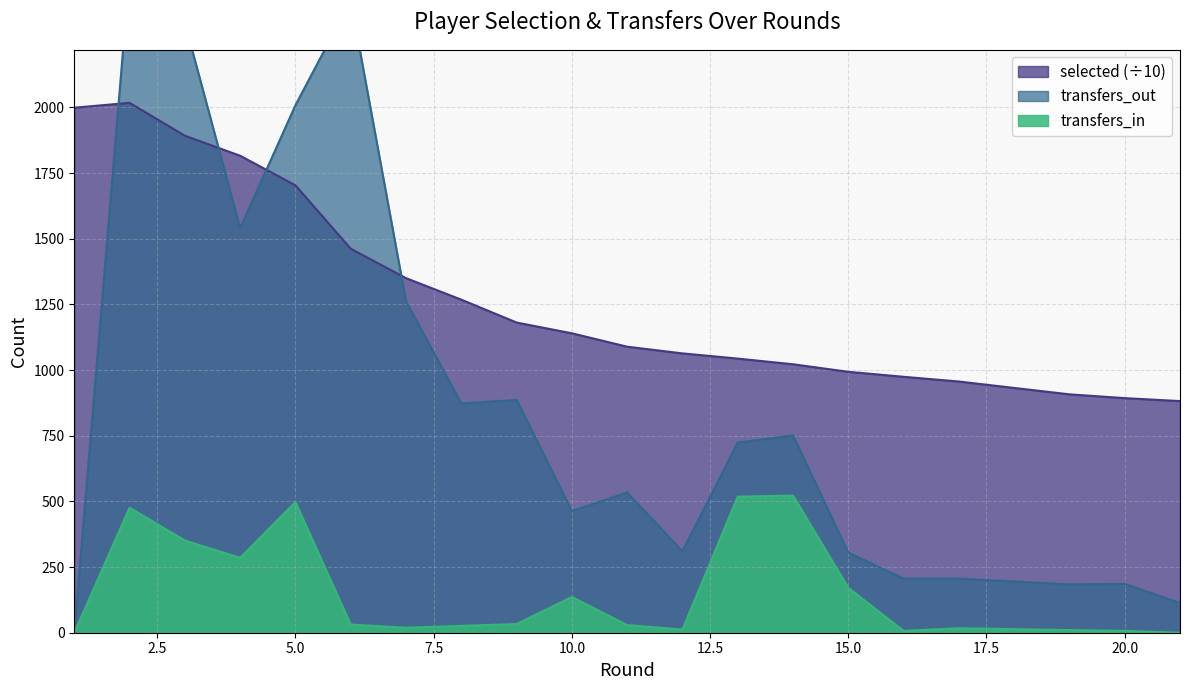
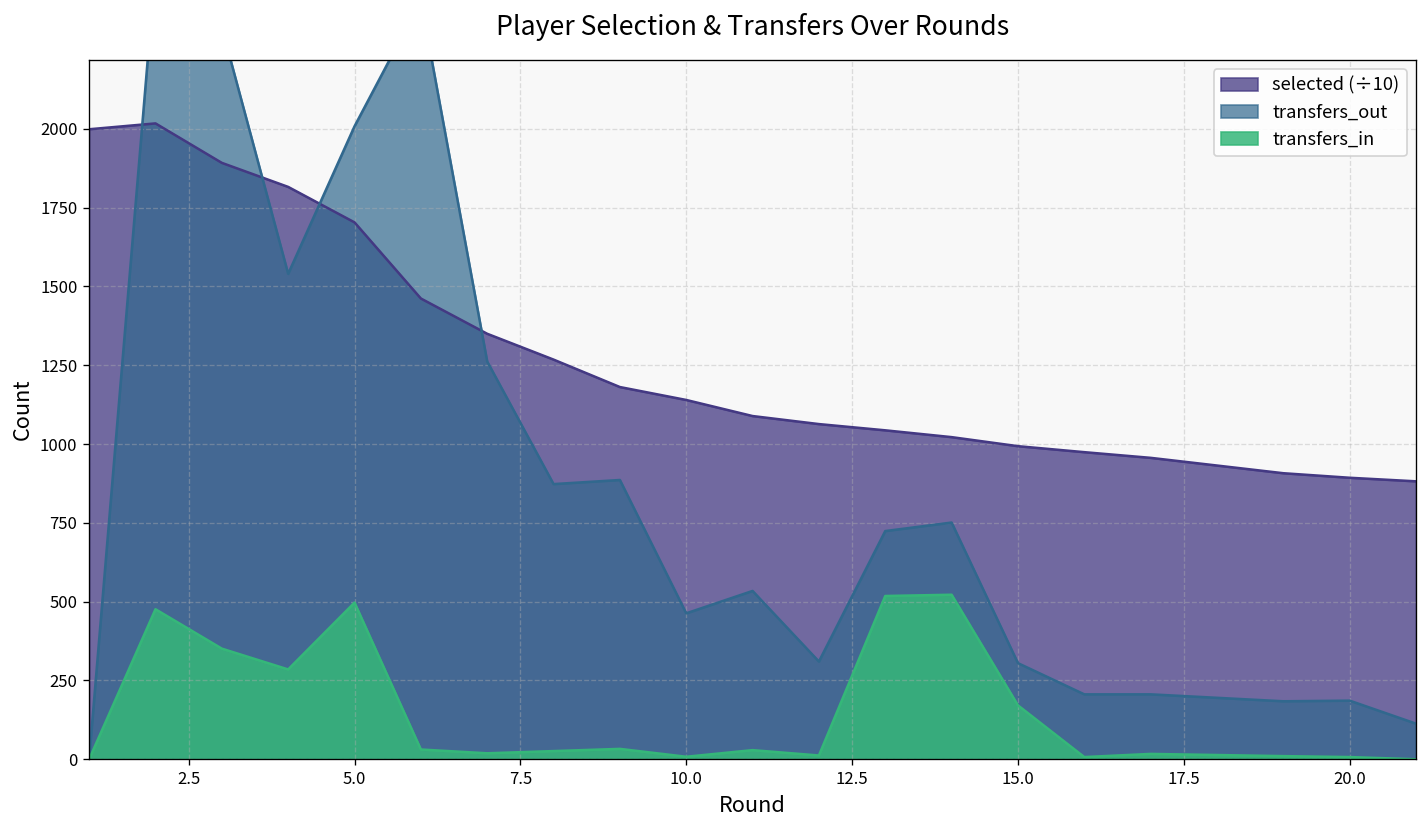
  {
    "transfers_in": {
      "5.0": 500,
-     "10.0": 140,
+     "10.0": 10,
      "15.0": 170,
      "20.0": 10
    }
  }
